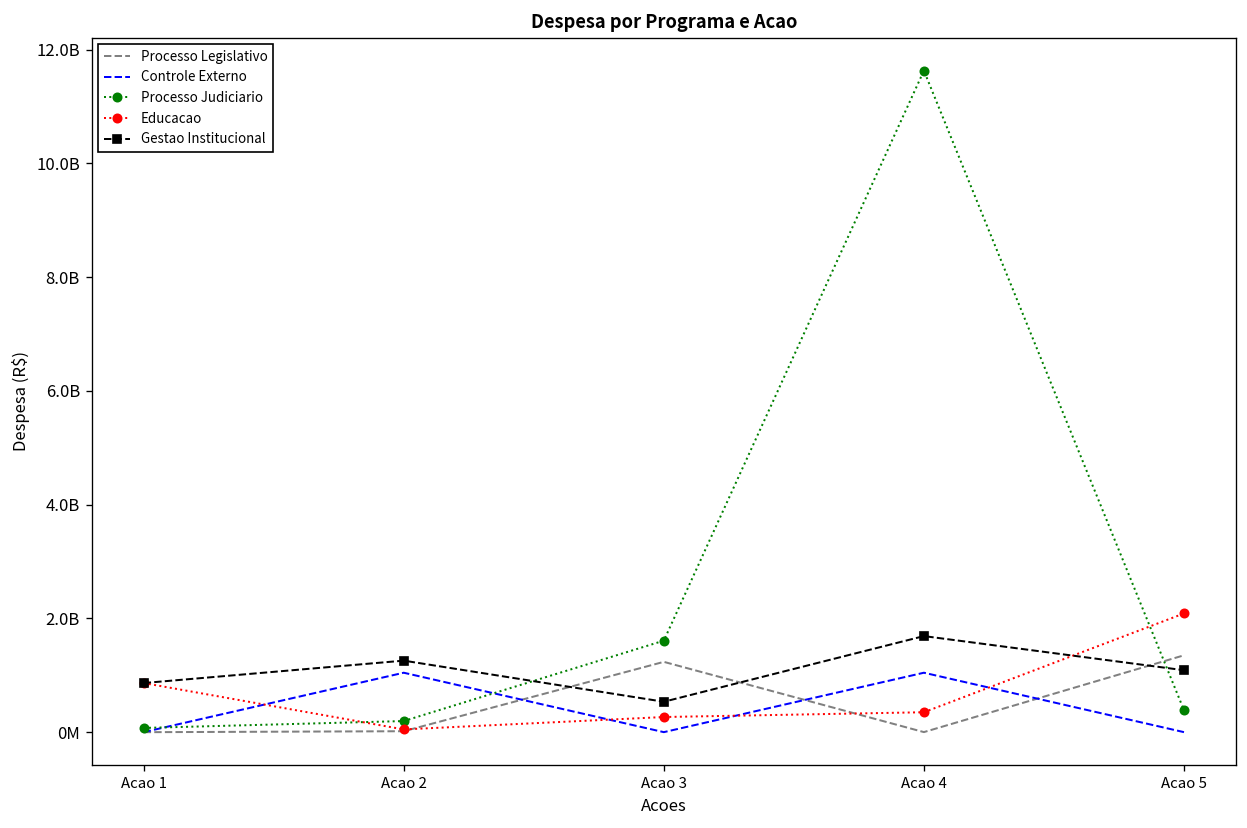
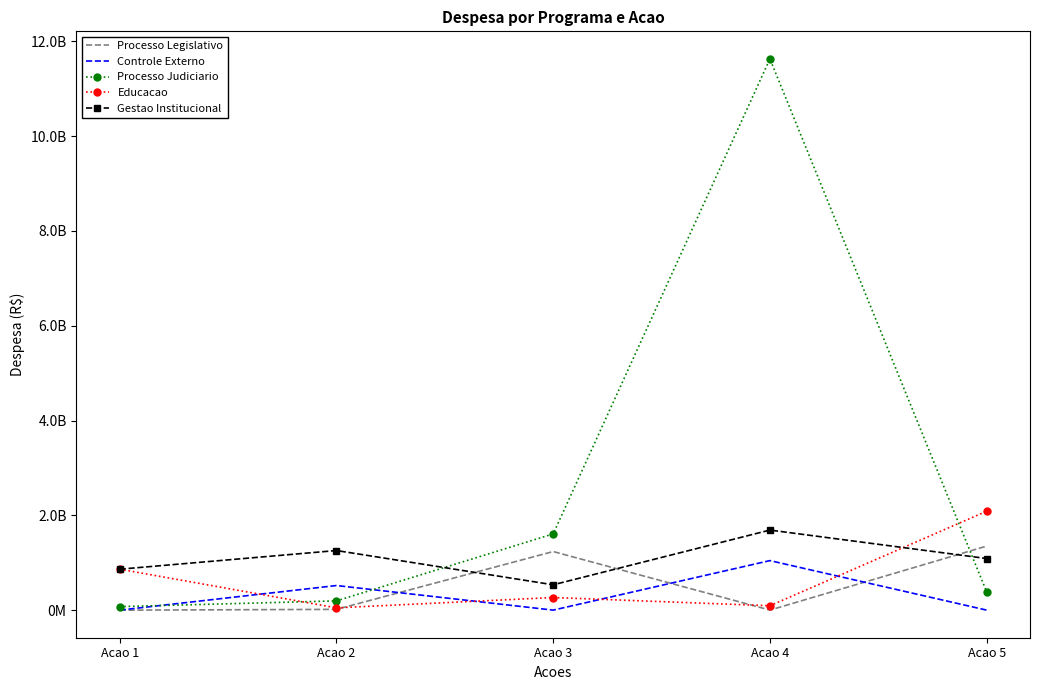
  {
    "Processo Legislativo": {
      "Acao 3": 1200000000,
      "Acao 4": 0,
      "Acao 5": 1400000000
    },
    "Controle Externo": {
-     "Acao 2": 1000000000,
+     "Acao 2": 500000000,
      "Acao 3": 0,
      "Acao 4": 1000000000,
      "Acao 5": 0
    },
    "Processo Judiciario": {
      "Acao 1": 100000000,
      "Acao 2": 200000000,
      "Acao 3": 1600000000,
      "Acao 4": 11600000000,
      "Acao 5": 400000000
    },
    "Educacao": {
      "Acao 3": 300000000,
-     "Acao 4": 400000000,
+     "Acao 4": 100000000,
      "Acao 5": 2100000000
    },
    "Gestao Institucional": {
      "Acao 2": 1300000000,
      "Acao 3": 500000000,
      "Acao 4": 1700000000,
      "Acao 5": 1100000000
    }
  }
